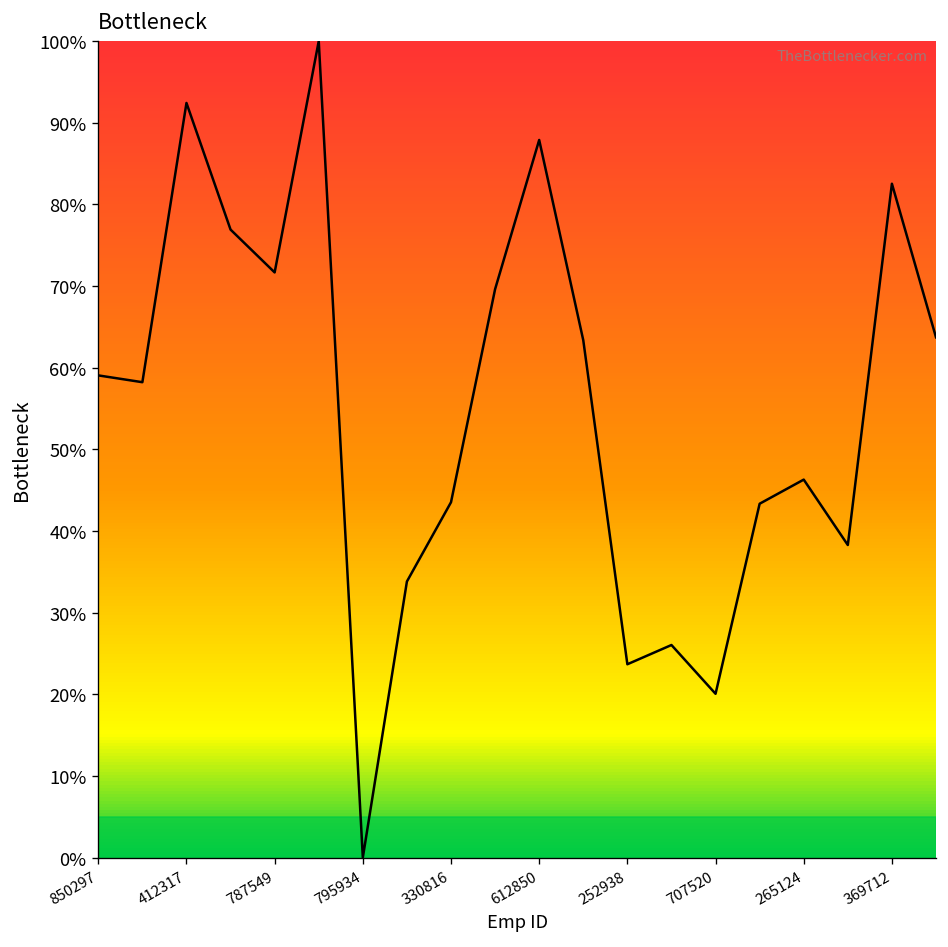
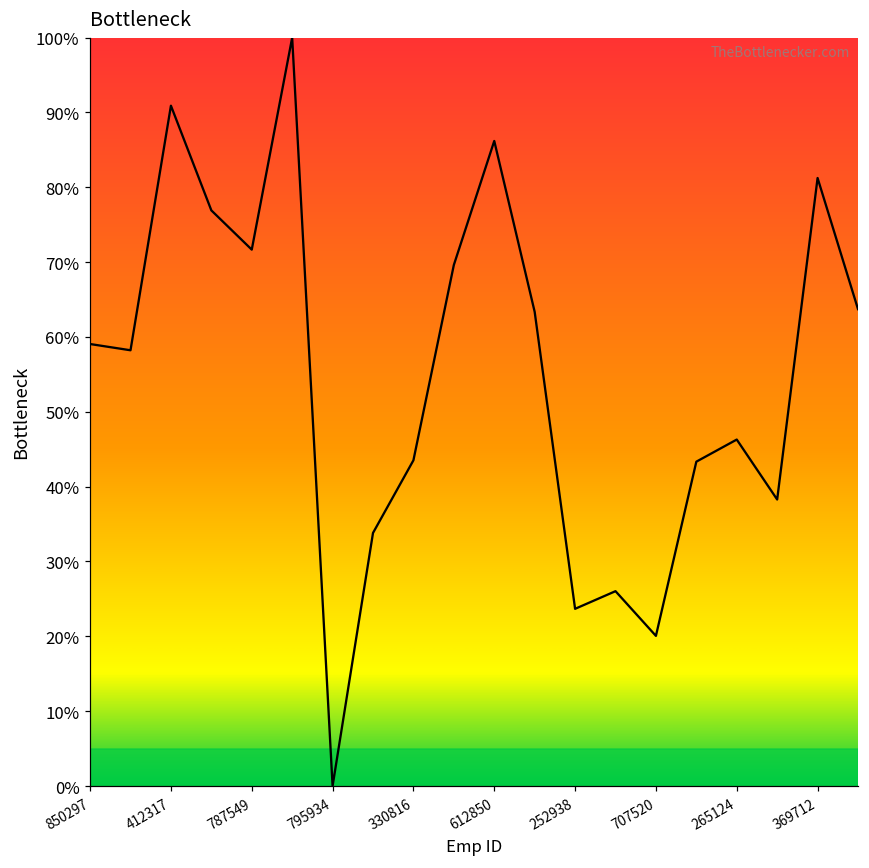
  {
    "850297": "59%",
-   "412317": "92%",
+   "412317": "91%",
    "787549": "72%",
    "330816": "44%",
-   "612850": "88%",
+   "612850": "86%",
    "252938": "24%",
    "707520": "20%",
    "265124": "46%",
-   "369712": "83%"
+   "369712": "81%"
  }
